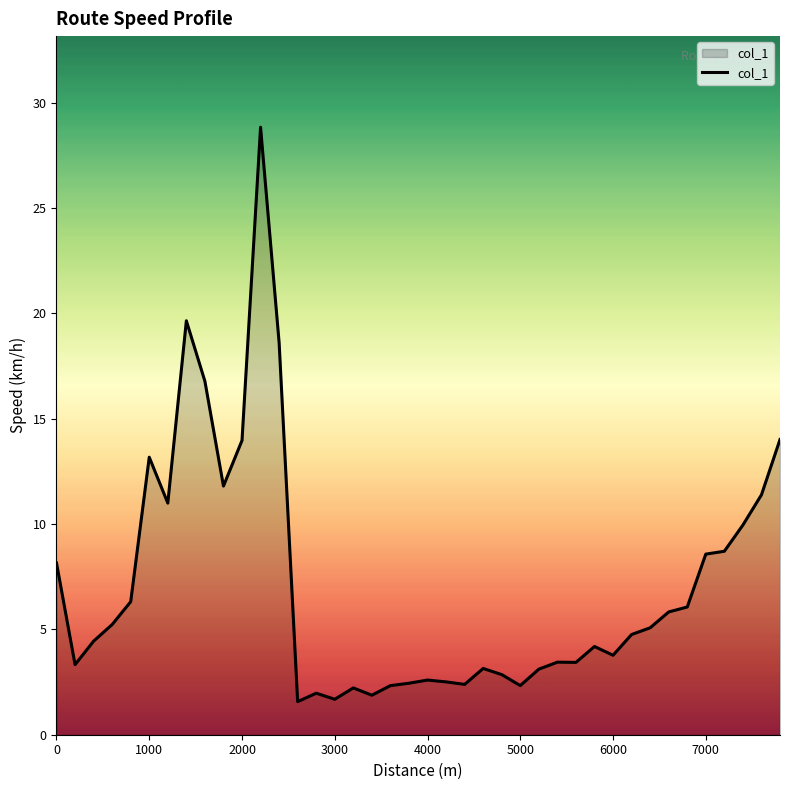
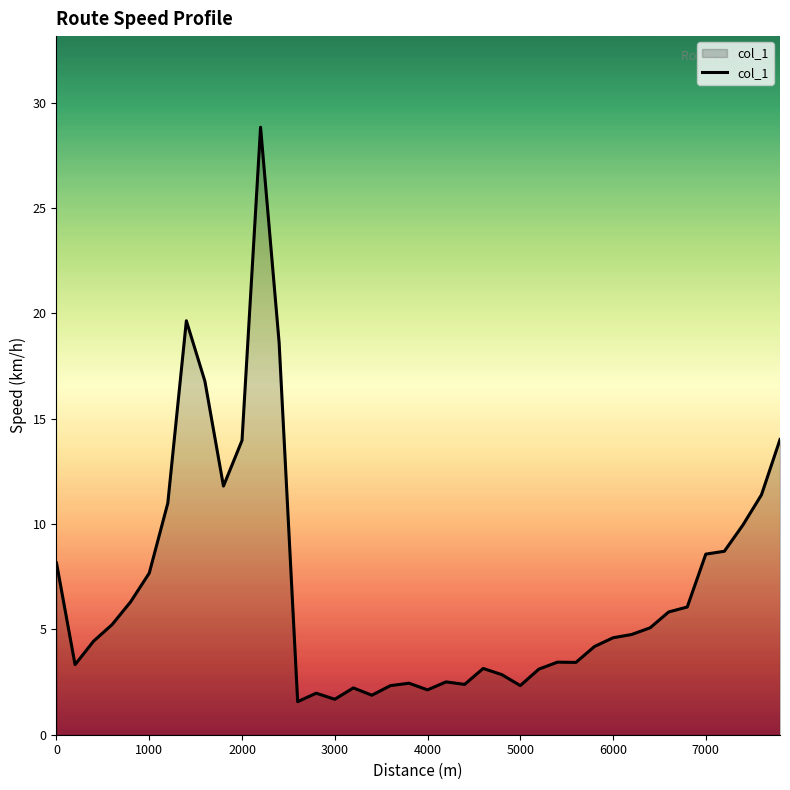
  {
    "0": 8.2,
-   "1000": 13.2,
+   "1000": 7.7,
    "2000": 14.0,
    "3000": 1.7,
-   "4000": 2.6,
+   "4000": 2.1,
    "5000": 2.3,
-   "6000": 3.8,
+   "6000": 4.6,
    "7000": 8.6
  }
